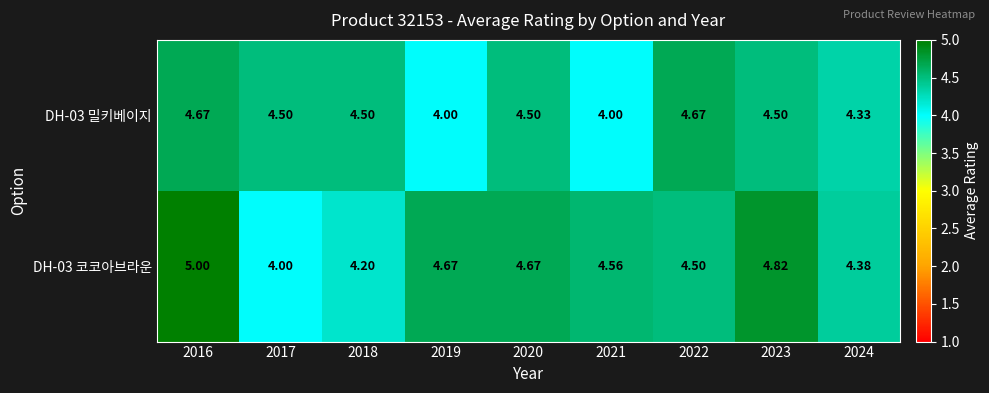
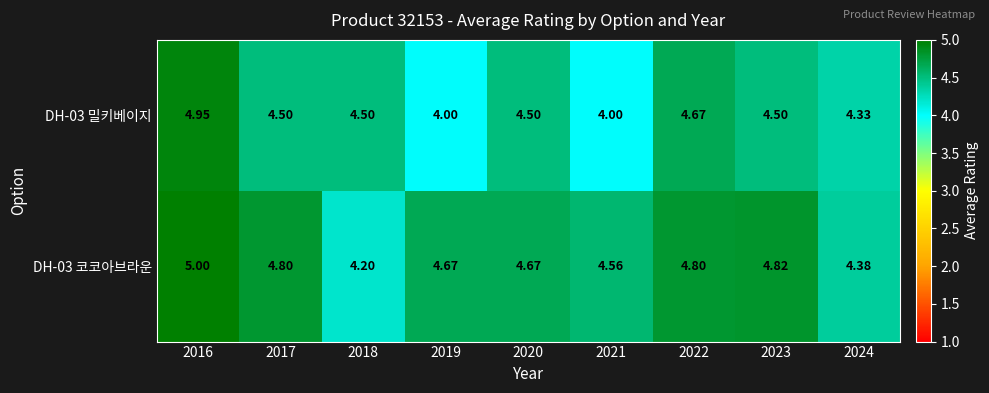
  {
    "DH-03 밀키베이지": {
-     "2016": 4.67,
+     "2016": 4.95,
      "2017": 4.50,
      "2018": 4.50,
      "2019": 4.00,
      "2020": 4.50,
      "2021": 4.00,
      "2022": 4.67,
      "2023": 4.50,
      "2024": 4.33
    },
    "DH-03 코코아브라운": {
      "2016": 5.00,
-     "2017": 4.00,
+     "2017": 4.80,
      "2018": 4.20,
      "2019": 4.67,
      "2020": 4.67,
      "2021": 4.56,
-     "2022": 4.50,
+     "2022": 4.80,
      "2023": 4.82,
      "2024": 4.38
    }
  }
